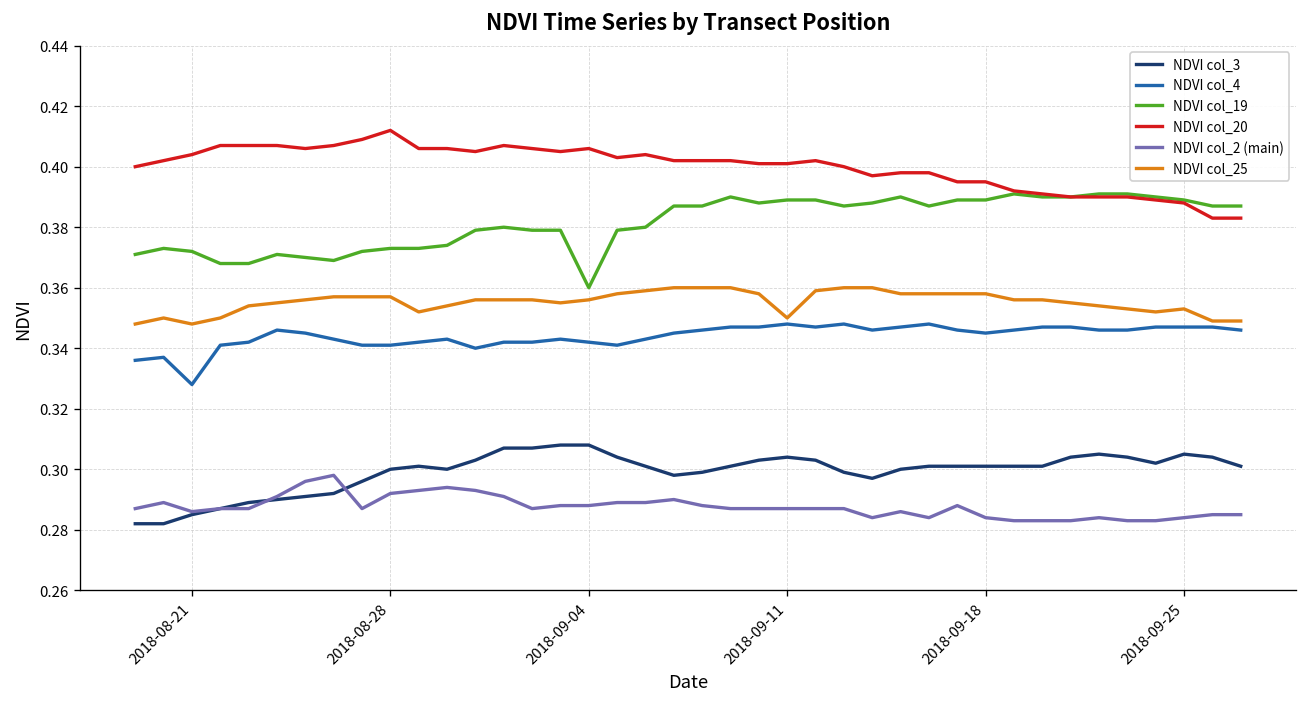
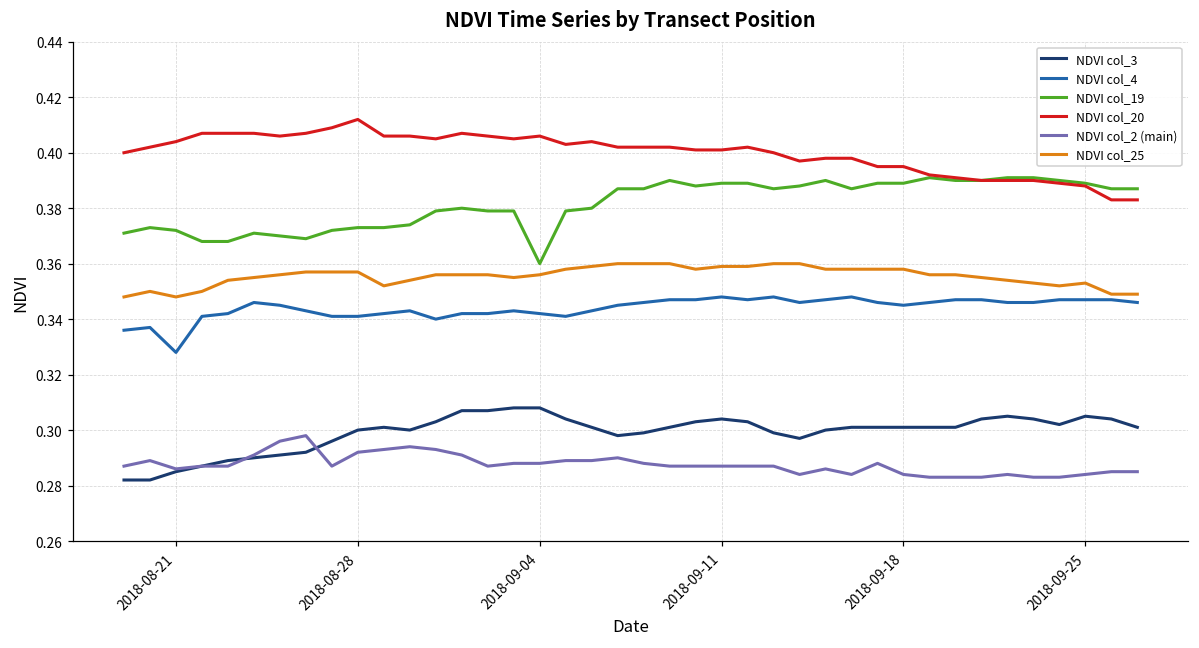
  {
    "NDVI col_3": {
      "2018-08-28": 0.300,
      "2018-09-04": 0.308,
      "2018-09-11": 0.304,
      "2018-09-18": 0.301,
      "2018-09-25": 0.305
    },
    "NDVI col_4": {
      "2018-08-21": 0.328,
      "2018-08-28": 0.341,
      "2018-09-04": 0.342,
      "2018-09-11": 0.348,
      "2018-09-18": 0.345,
      "2018-09-25": 0.347
    },
    "NDVI col_19": {
      "2018-08-21": 0.372,
      "2018-08-28": 0.373,
      "2018-09-04": 0.360,
      "2018-09-11": 0.389,
      "2018-09-18": 0.389
    },
    "NDVI col_20": {
      "2018-08-21": 0.404,
      "2018-08-28": 0.412,
      "2018-09-04": 0.406,
      "2018-09-11": 0.401,
      "2018-09-18": 0.395
    },
    "NDVI col_2 (main)": {
      "2018-08-28": 0.292,
      "2018-09-04": 0.288,
      "2018-09-11": 0.287,
      "2018-09-18": 0.284,
      "2018-09-25": 0.284
    },
    "NDVI col_25": {
      "2018-08-21": 0.348,
      "2018-08-28": 0.357,
      "2018-09-04": 0.356,
-     "2018-09-11": 0.350,
+     "2018-09-11": 0.359,
      "2018-09-18": 0.358,
      "2018-09-25": 0.353
    }
  }
